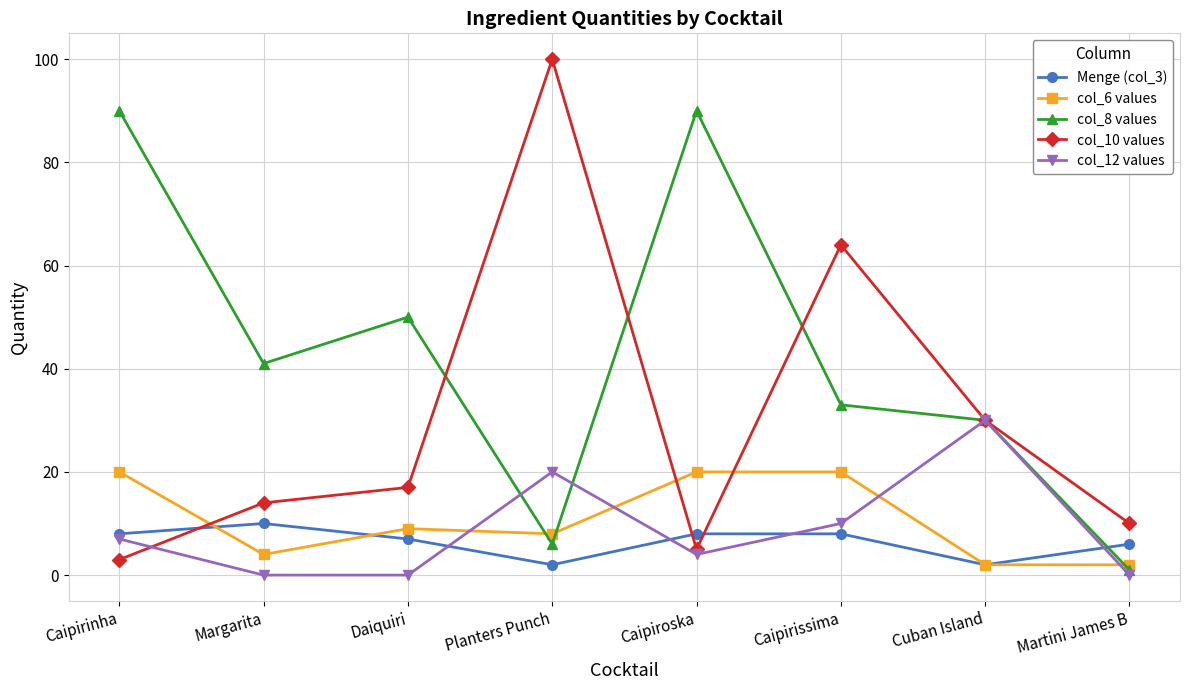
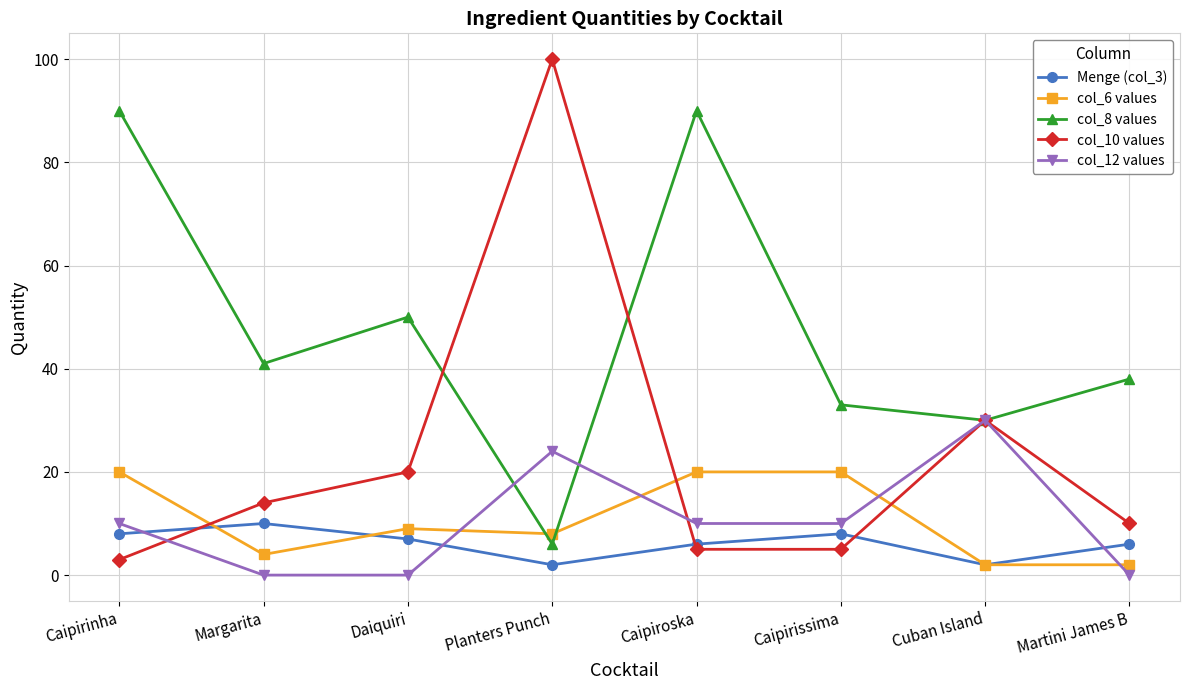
  {
    "Menge (col_3)": {
      "Caipirinha": 8,
      "Margarita": 10,
      "Daiquiri": 7,
      "Planters Punch": 2,
-     "Caipiroska": 8,
+     "Caipiroska": 6,
      "Caipirissima": 8,
      "Martini James B": 6
    },
    "col_6 values": {
      "Caipirinha": 20,
      "Margarita": 4,
      "Daiquiri": 9,
      "Planters Punch": 8,
      "Caipiroska": 20,
      "Caipirissima": 20,
      "Martini James B": 2
    },
    "col_8 values": {
      "Caipirinha": 90,
      "Margarita": 41,
      "Daiquiri": 50,
      "Planters Punch": 6,
      "Caipiroska": 90,
      "Caipirissima": 33,
-     "Martini James B": 1
+     "Martini James B": 38
    },
    "col_10 values": {
      "Caipirinha": 3,
      "Margarita": 14,
-     "Daiquiri": 17,
+     "Daiquiri": 20,
      "Planters Punch": 100,
      "Caipiroska": 5,
-     "Caipirissima": 64,
+     "Caipirissima": 5,
      "Martini James B": 10
    },
    "col_12 values": {
-     "Caipirinha": 7,
+     "Caipirinha": 10,
      "Margarita": 0,
      "Daiquiri": 0,
-     "Planters Punch": 20,
-     "Caipiroska": 4,
+     "Planters Punch": 24,
+     "Caipiroska": 10,
      "Caipirissima": 10,
      "Martini James B": 0
    }
  }
